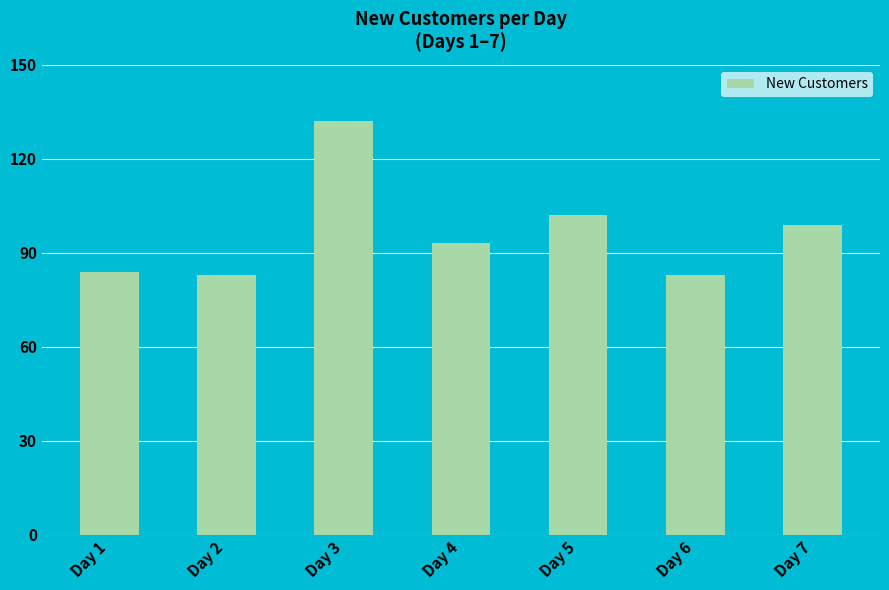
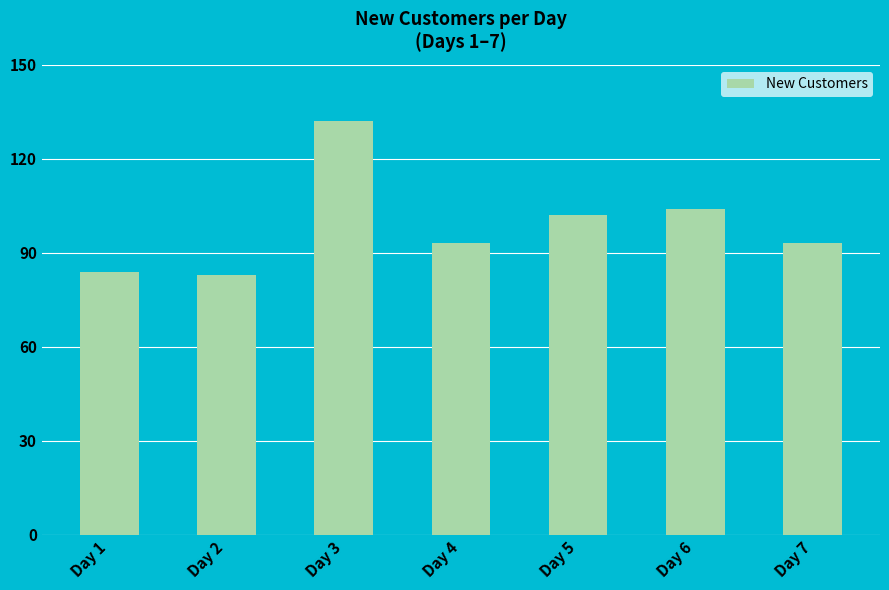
  {
    "Day 1": 84,
    "Day 2": 83,
    "Day 3": 132,
    "Day 4": 93,
    "Day 5": 102,
-   "Day 6": 83,
-   "Day 7": 99
+   "Day 6": 104,
+   "Day 7": 93
  }
